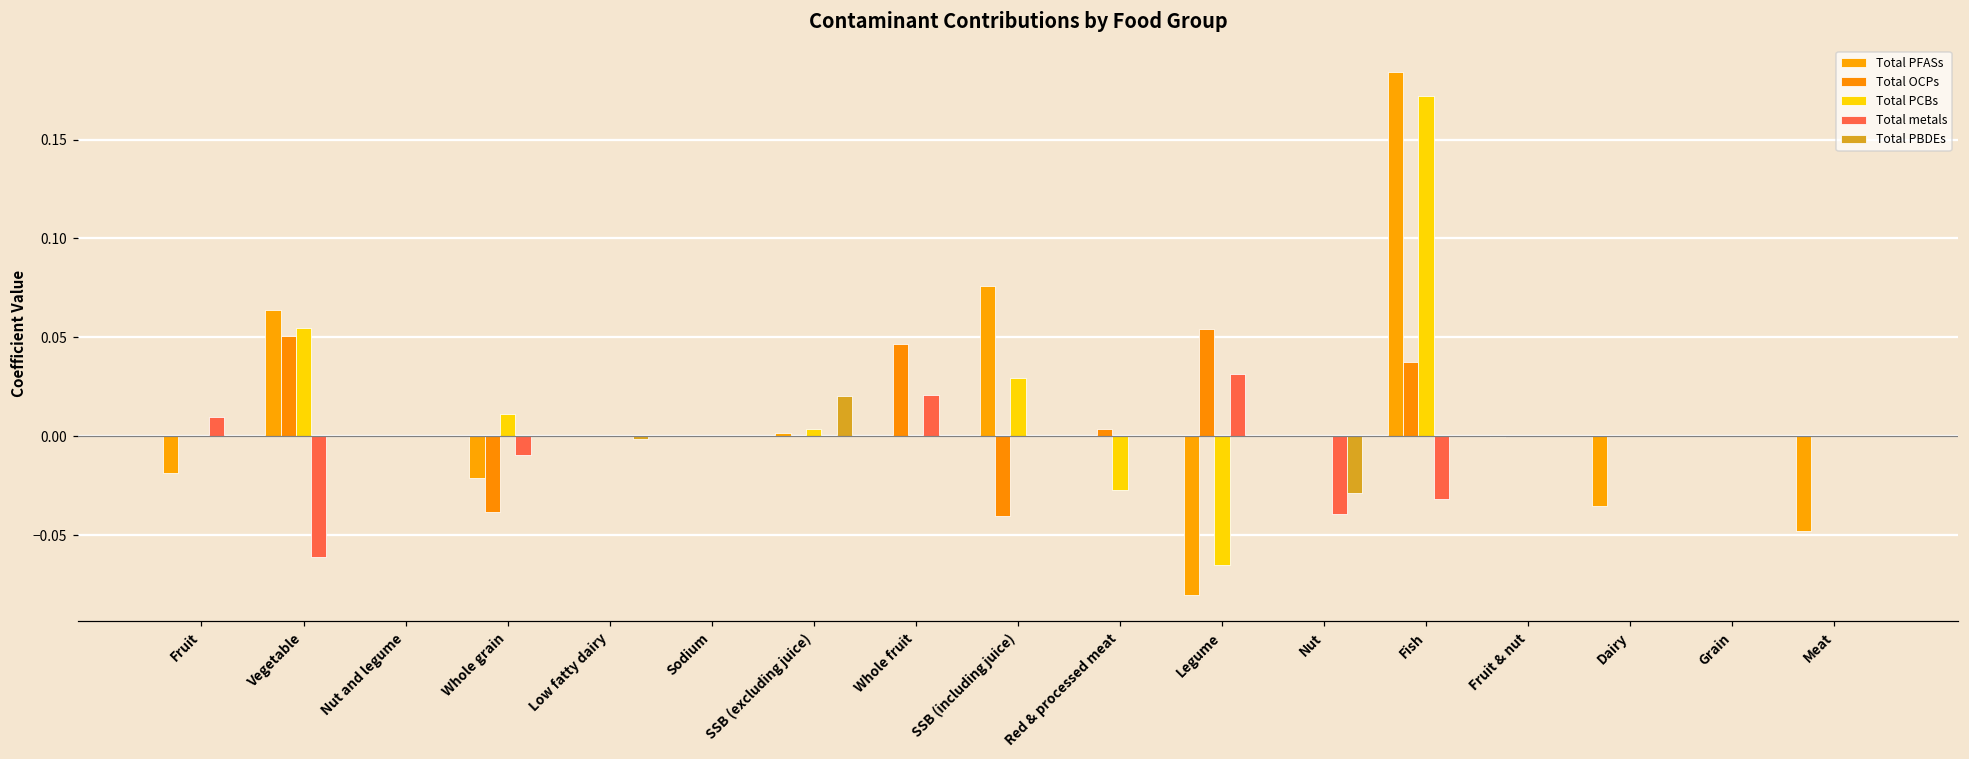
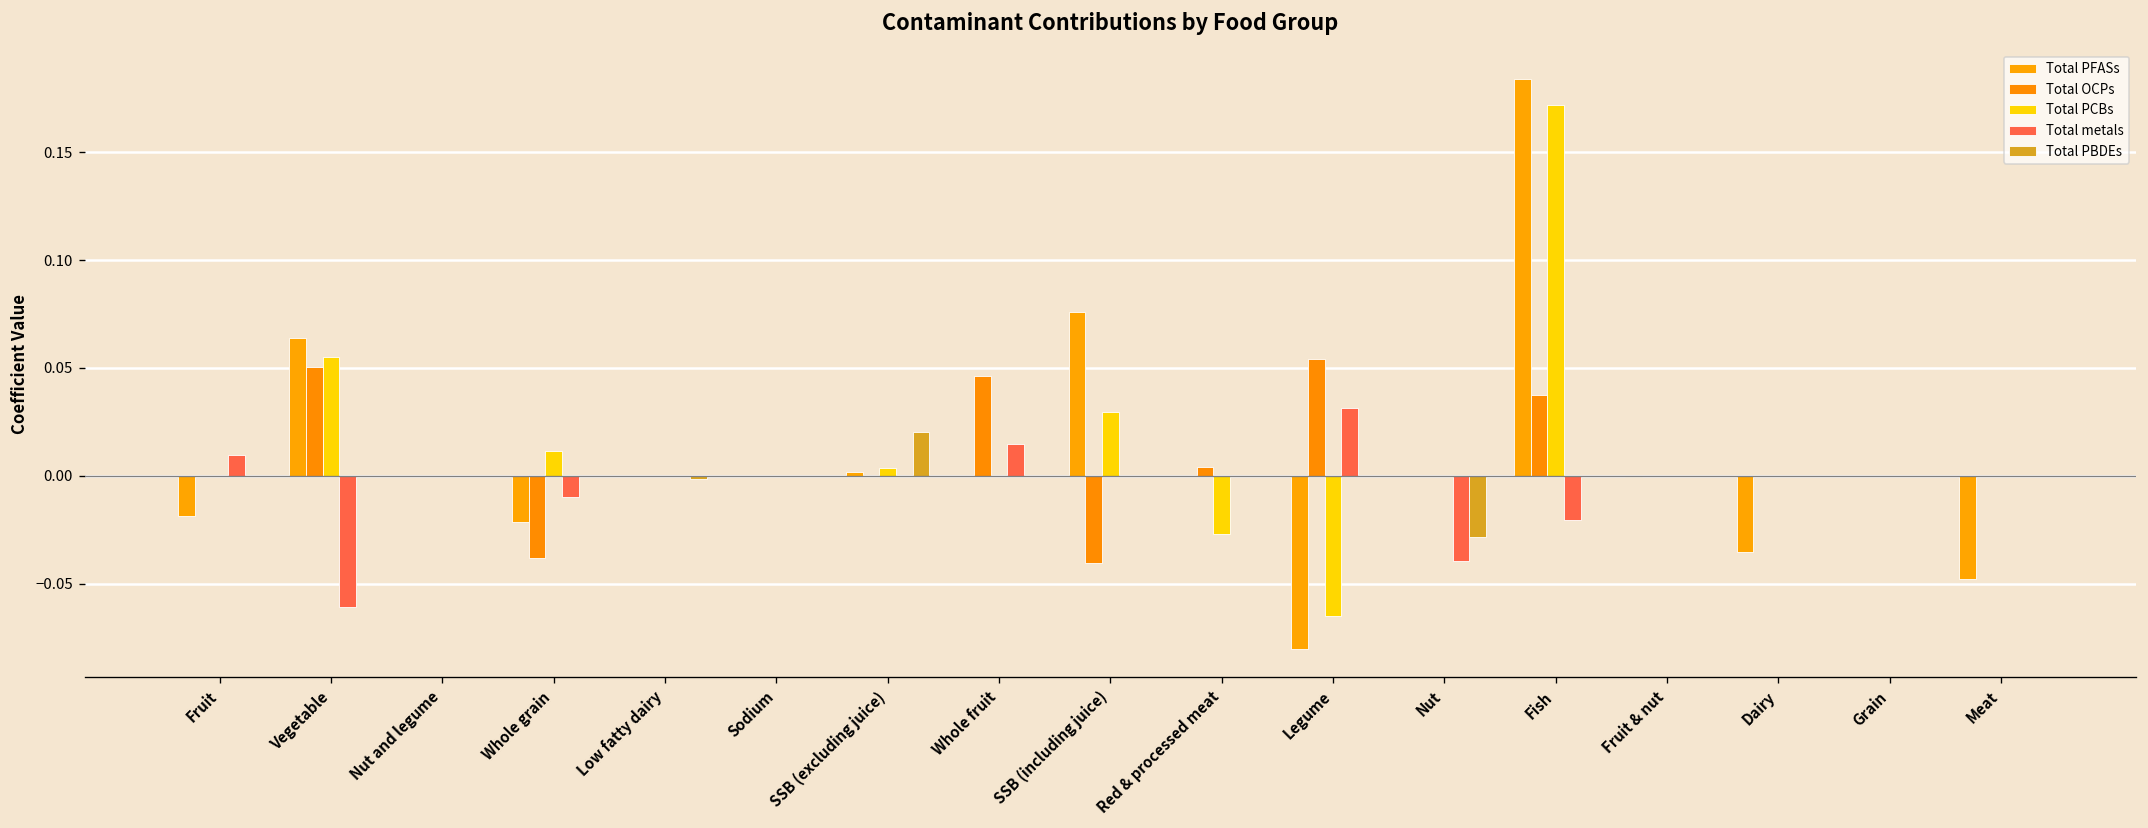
  {
    "Total metals": {
      "Fruit": 0.010,
      "Vegetable": -0.061,
      "Nut and legume": 0.000,
      "Whole grain": -0.010,
      "Low fatty dairy": 0.000,
      "Sodium": 0.000,
      "SSB (excluding juice)": 0.000,
-     "Whole fruit": 0.021,
+     "Whole fruit": 0.015,
      "SSB (including juice)": 0.000,
      "Red & processed meat": 0.000,
      "Legume": 0.031,
      "Nut": -0.039,
-     "Fish": -0.032,
+     "Fish": -0.021,
      "Fruit & nut": 0.000,
      "Dairy": 0.000,
      "Grain": 0.000,
      "Meat": 0.000
    }
  }
